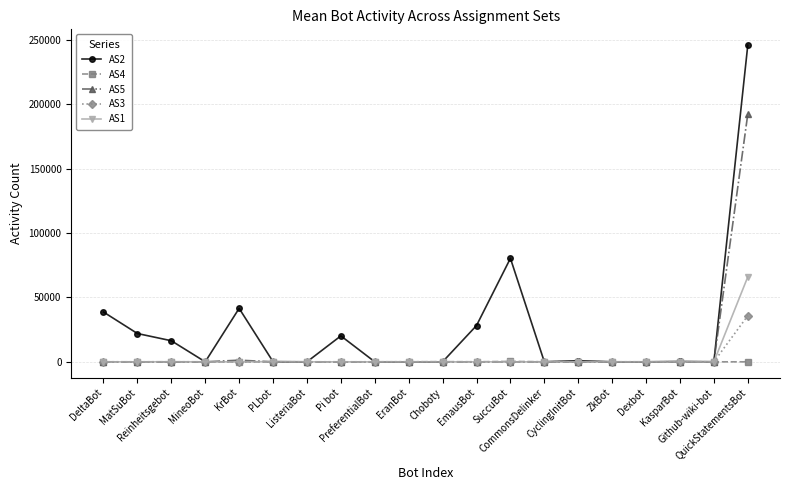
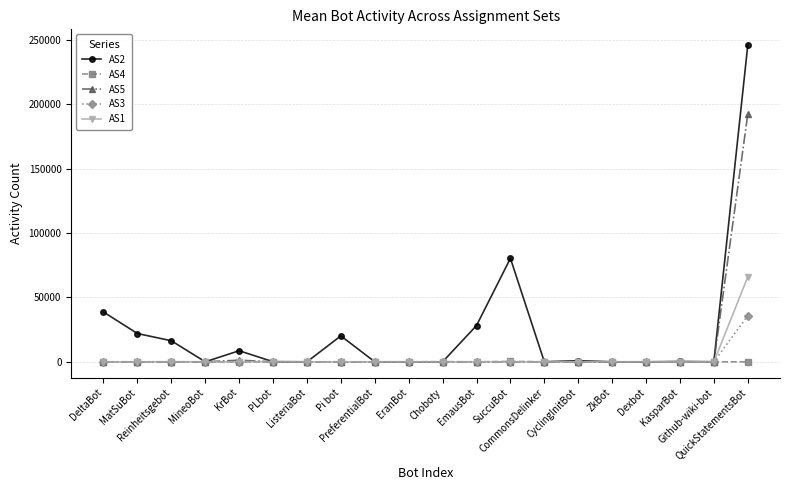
  {
    "AS2": {
      "DeltaBot": 39000,
      "MatSuBot": 22000,
      "Reinheitsgebot": 16000,
-     "KrBot": 42000,
+     "KrBot": 9000,
      "Pi bot": 20000,
      "EmausBot": 28000,
      "SuccuBot": 80000,
      "QuickStatementsBot": 246000
    },
    "AS5": {
      "QuickStatementsBot": 193000
    }
  }
